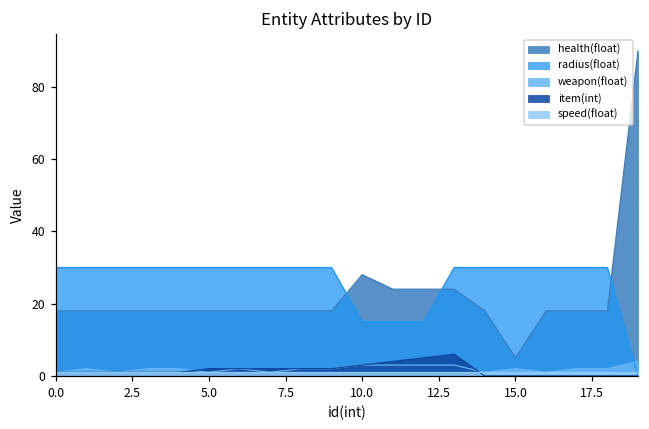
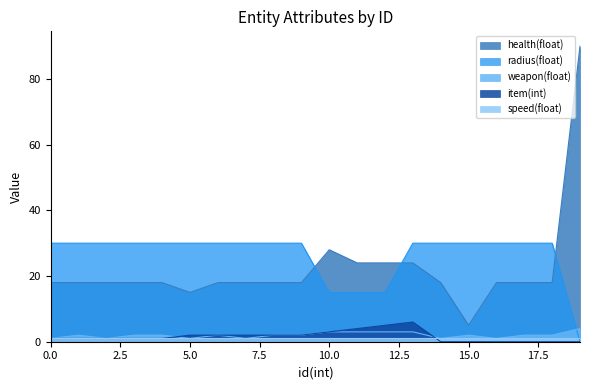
  {
    "health(float)": {
      "0.0": 18,
-     "5.0": 18,
+     "5.0": 15,
      "10.0": 28,
      "15.0": 5
    },
    "item(int)": {
      "5.0": 2,
      "15.0": 0
    }
  }
